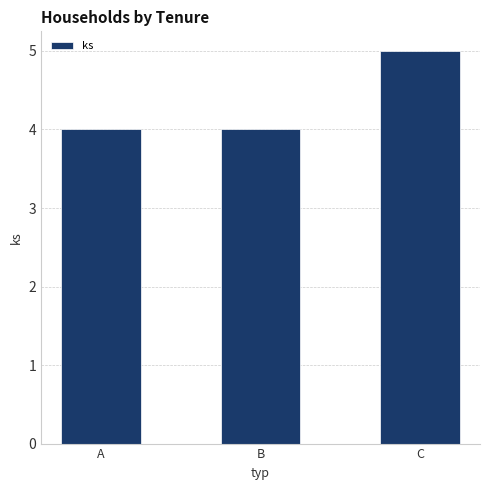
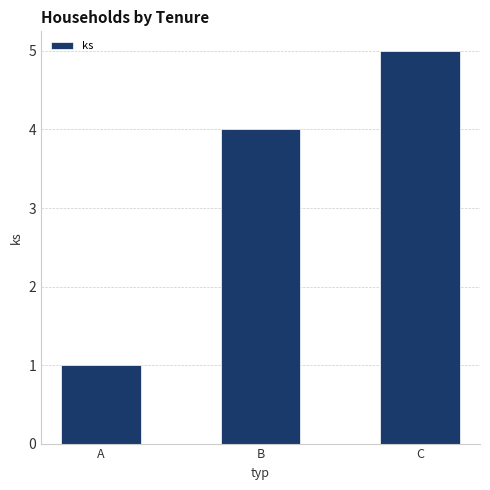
  {
-   "A": 4,
+   "A": 1,
    "B": 4,
    "C": 5
  }
